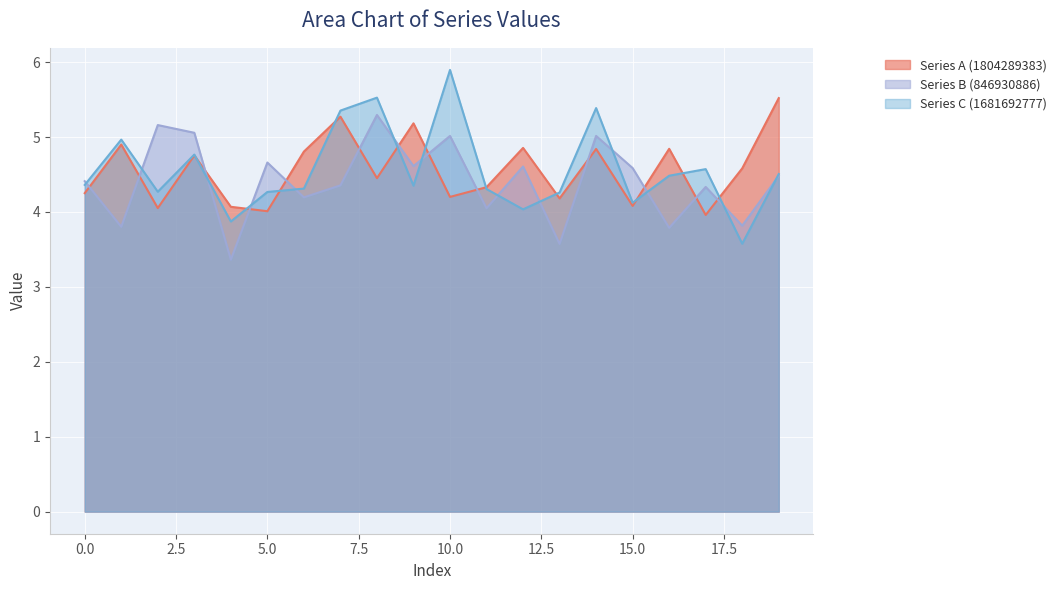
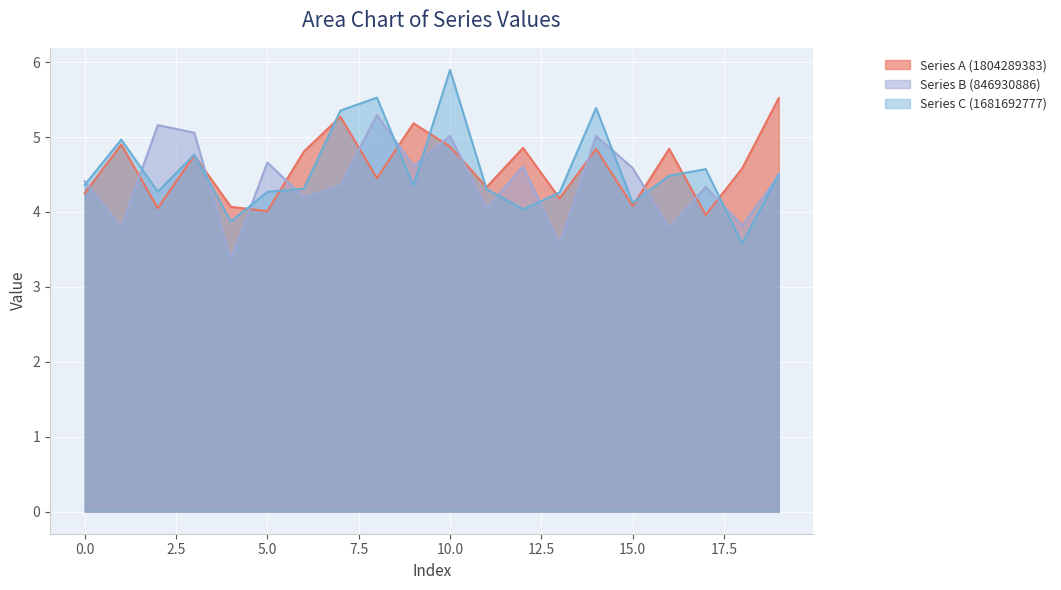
  {
    "Series A (1804289383)": {
      "0.0": 4.3,
      "5.0": 4.0,
-     "10.0": 4.2,
+     "10.0": 4.9,
      "15.0": 4.1
    }
  }
